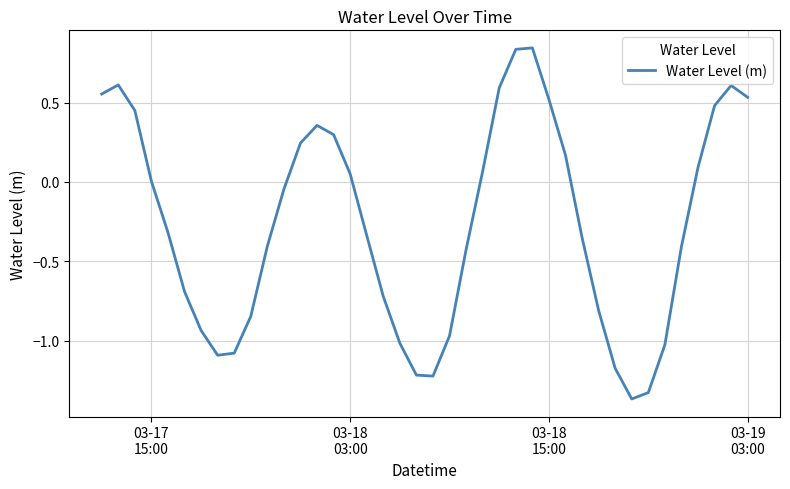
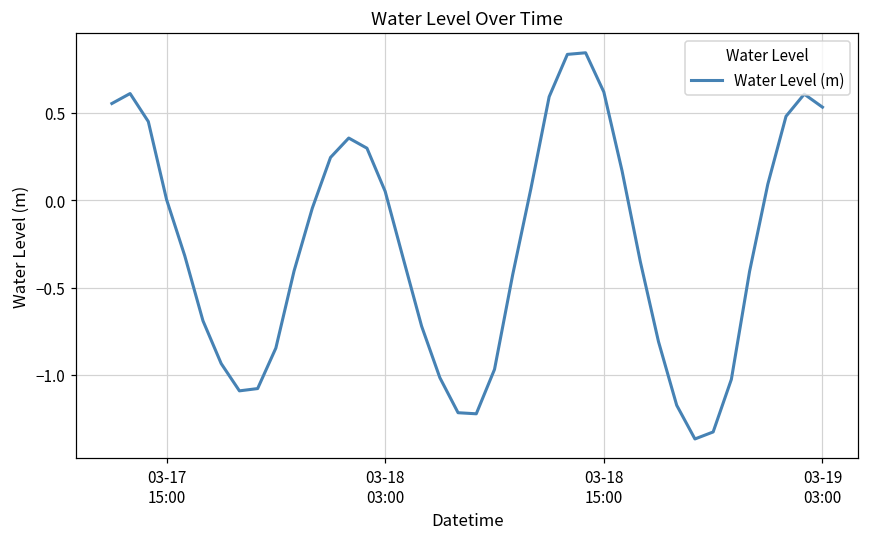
  {
    "03-17 15:00": 0.00,
    "03-18 03:00": 0.05,
-   "03-18 15:00": 0.52,
+   "03-18 15:00": 0.62,
    "03-19 03:00": 0.53
  }
